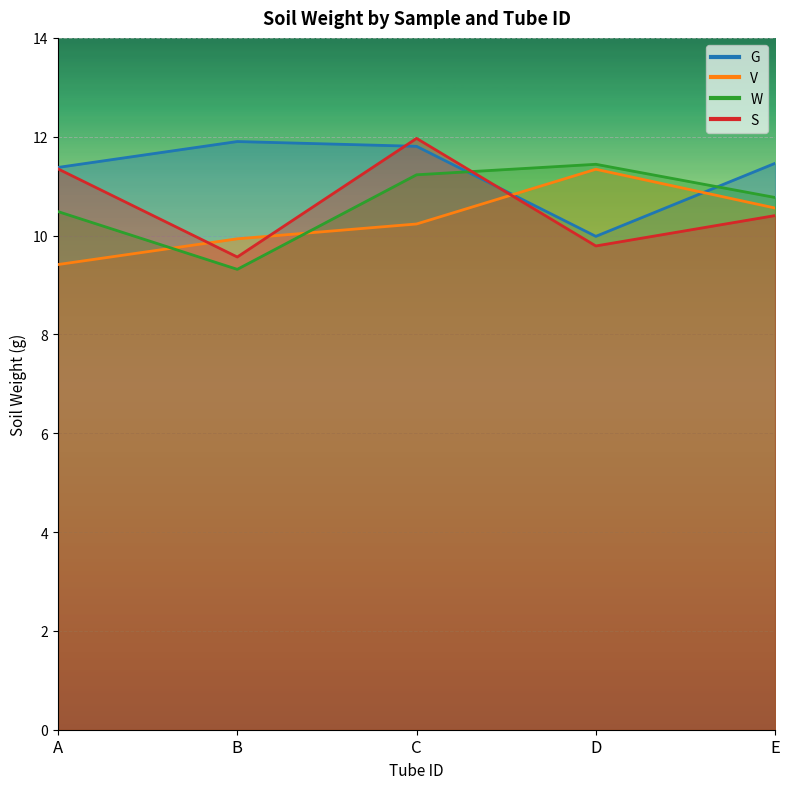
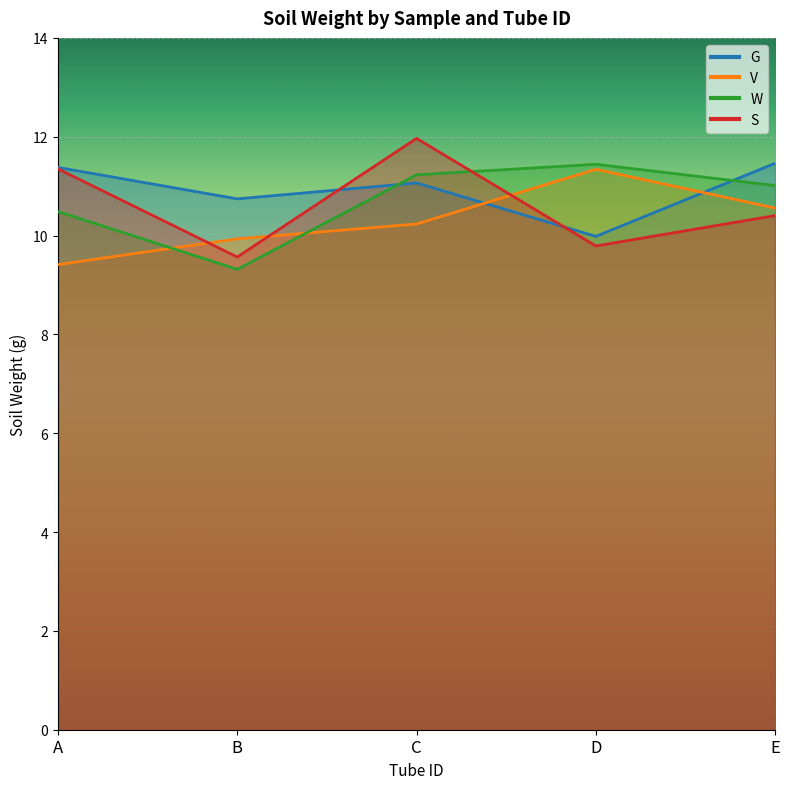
  {
    "G": {
-     "B": 11.9,
-     "C": 11.8,
+     "B": 10.7,
+     "C": 11.1,
      "D": 10.0,
      "E": 11.5
    },
    "W": {
      "A": 10.5,
      "B": 9.3,
      "C": 11.2,
      "D": 11.4,
-     "E": 10.8
+     "E": 11.0
    }
  }
